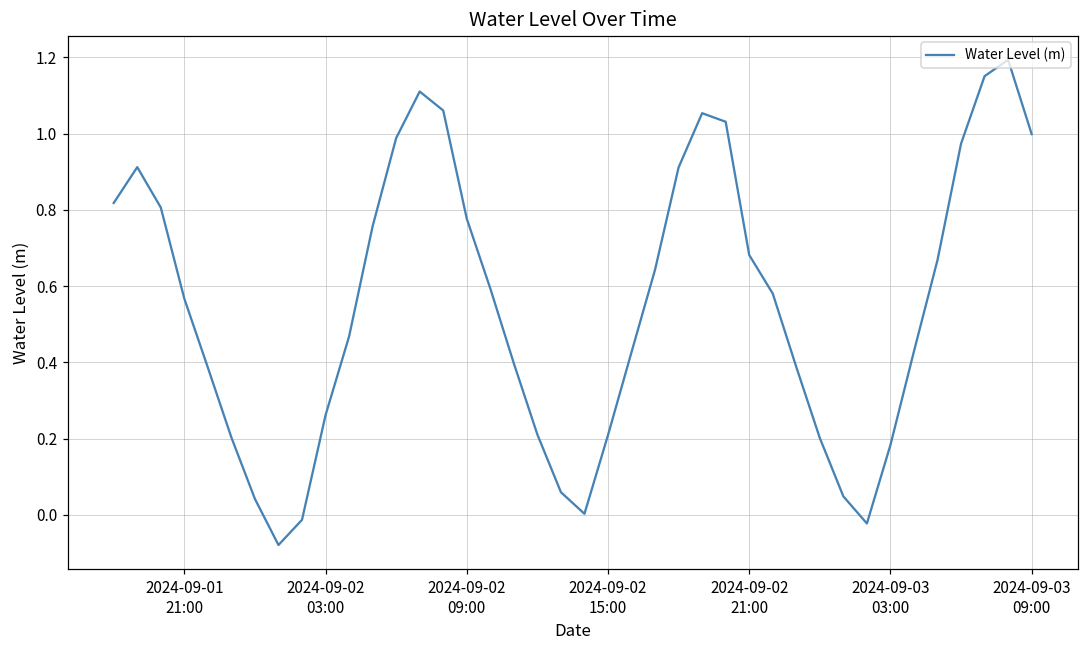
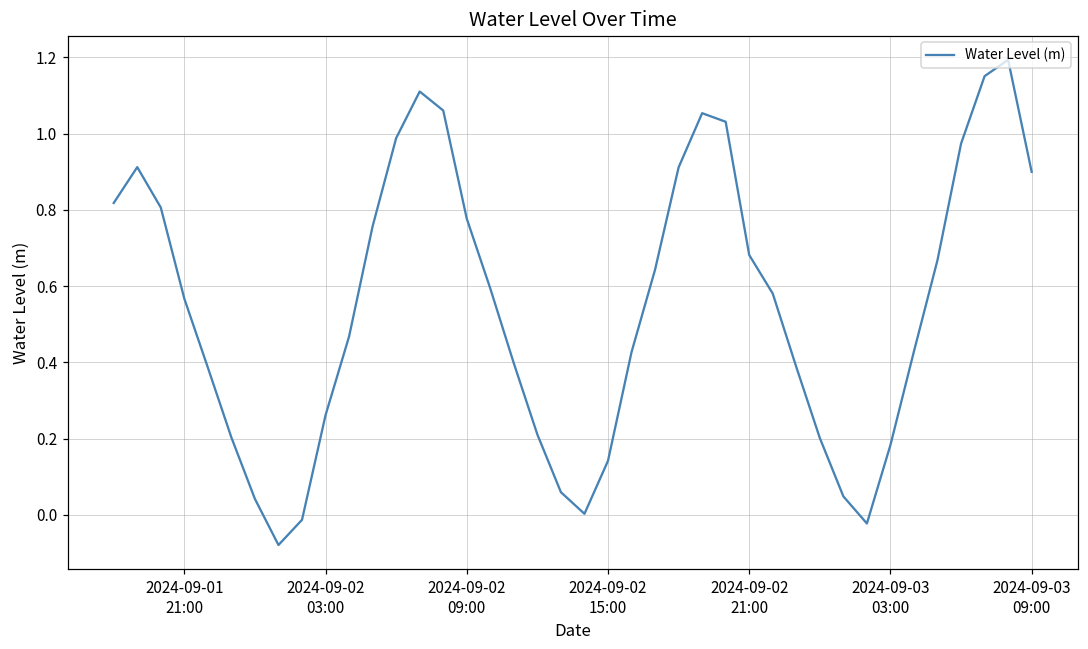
  {
    "2024-09-01 21:00": 0.57,
    "2024-09-02 03:00": 0.26,
    "2024-09-02 09:00": 0.78,
-   "2024-09-02 15:00": 0.21,
+   "2024-09-02 15:00": 0.14,
    "2024-09-02 21:00": 0.68,
    "2024-09-03 03:00": 0.18,
-   "2024-09-03 09:00": 1.00
+   "2024-09-03 09:00": 0.90
  }
